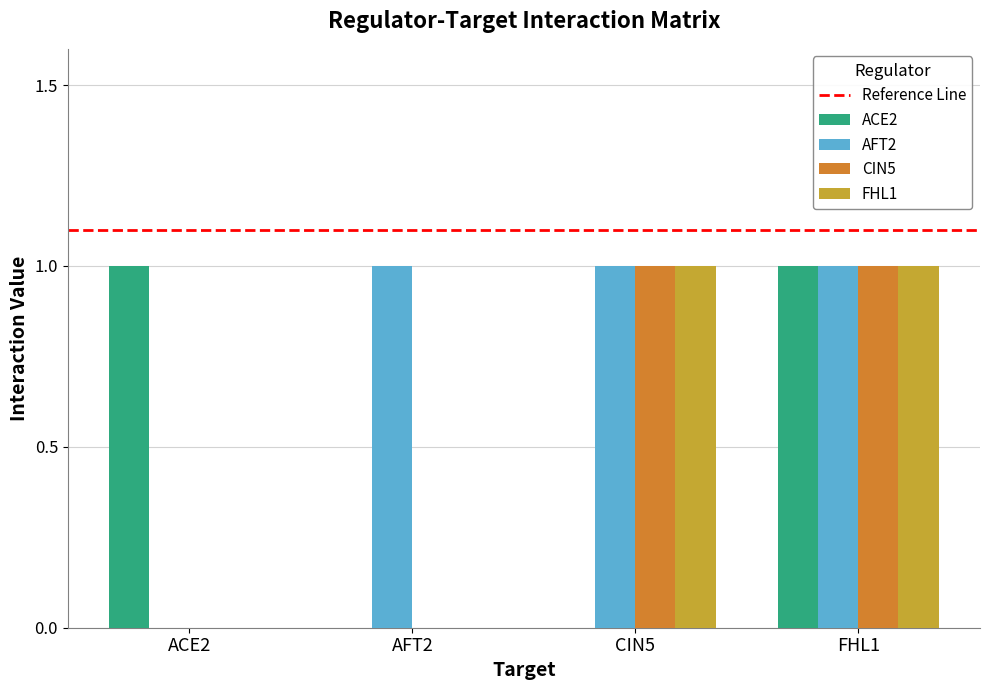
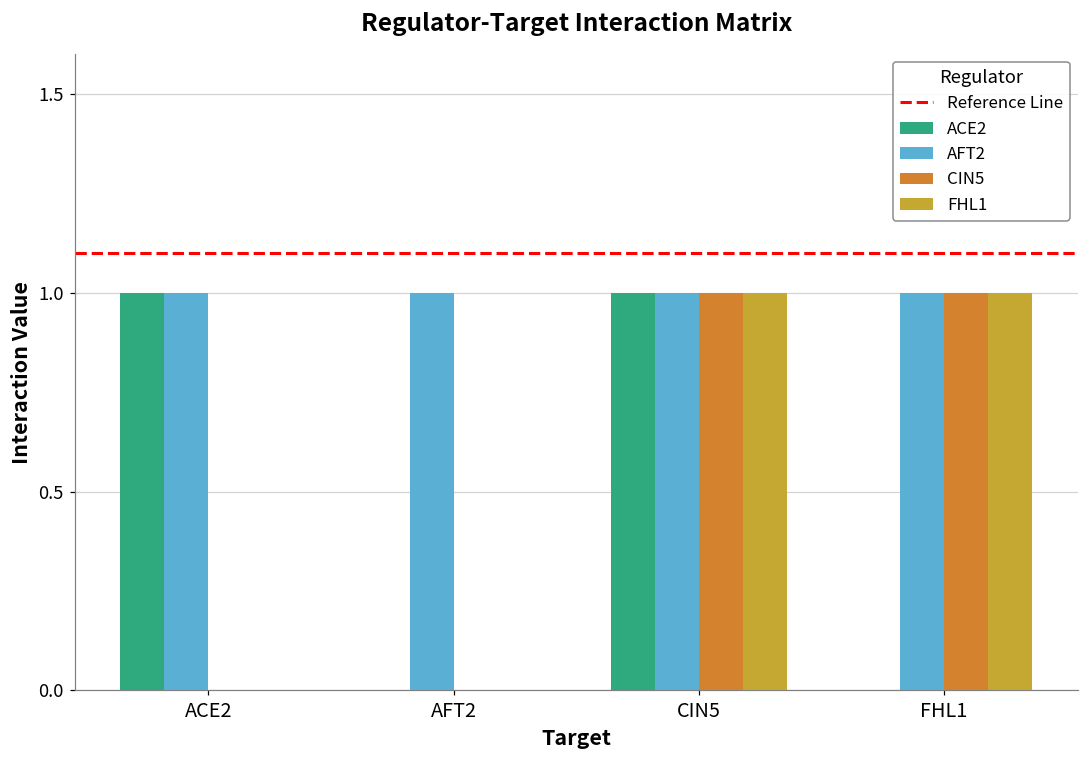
  {
    "ACE2": {
      "ACE2": 1,
      "AFT2": 0,
-     "CIN5": 0,
-     "FHL1": 1
+     "CIN5": 1,
+     "FHL1": 0
    },
    "AFT2": {
-     "ACE2": 0,
+     "ACE2": 1,
      "AFT2": 1,
      "CIN5": 1,
      "FHL1": 1
    }
  }
